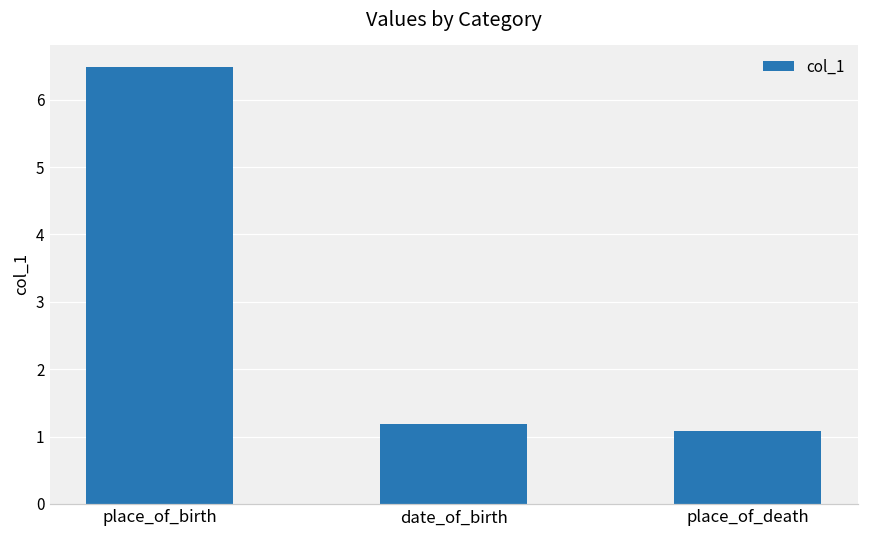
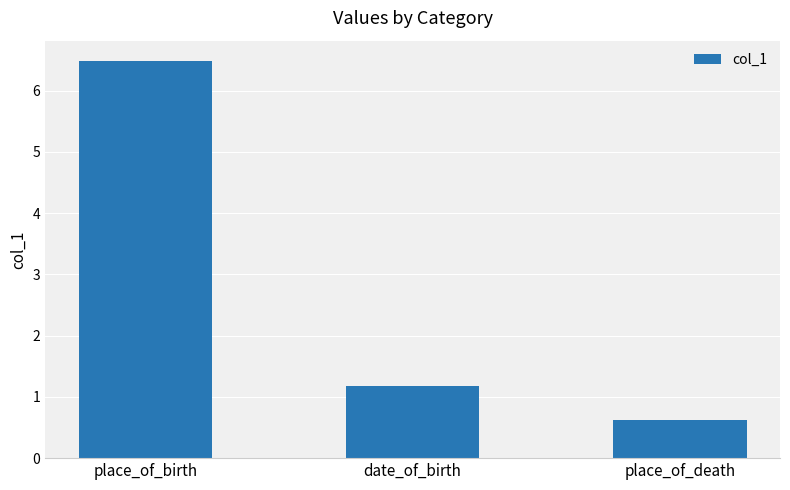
  {
    "place_of_birth": 6.5,
    "date_of_birth": 1.2,
-   "place_of_death": 1.1
+   "place_of_death": 0.6
  }
